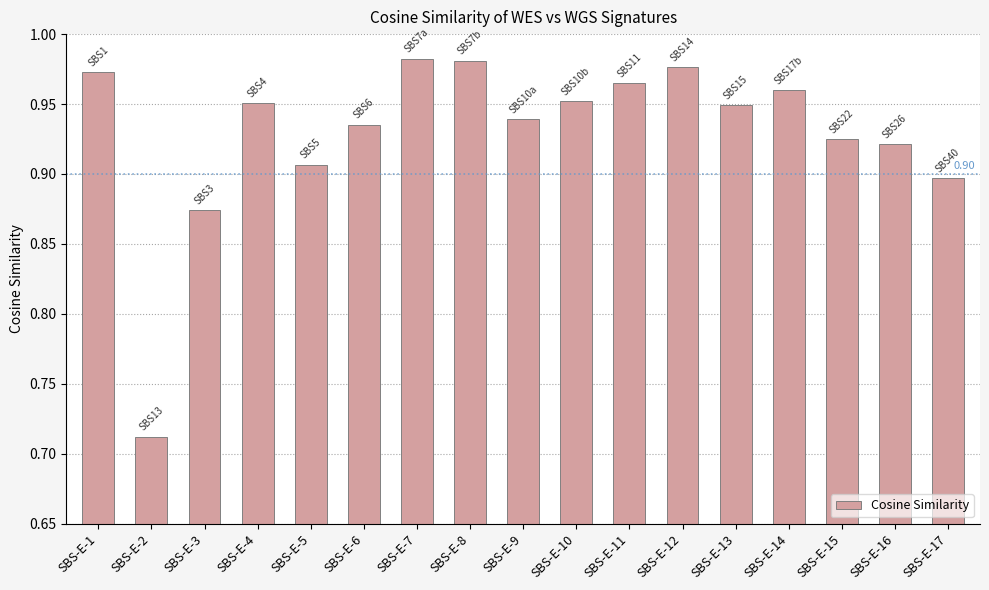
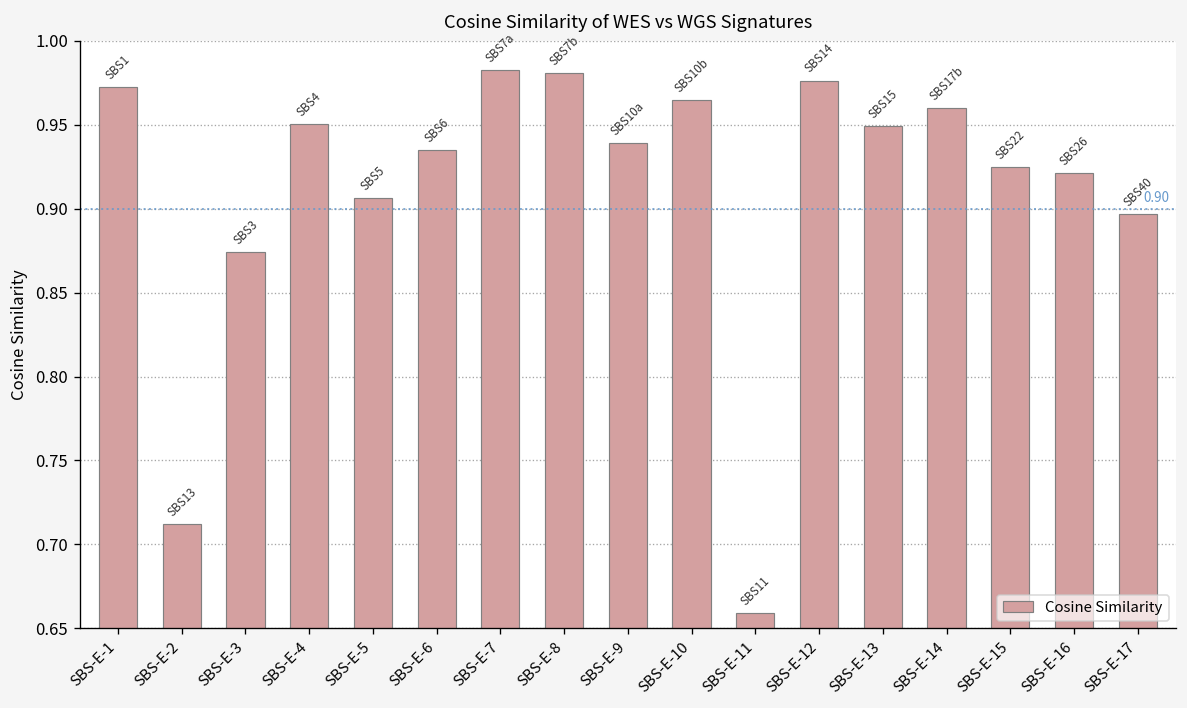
  {
    "SBS-E-1": 0.973,
    "SBS-E-2": 0.712,
    "SBS-E-3": 0.874,
    "SBS-E-4": 0.950,
    "SBS-E-5": 0.907,
    "SBS-E-6": 0.935,
    "SBS-E-7": 0.983,
    "SBS-E-8": 0.981,
    "SBS-E-9": 0.939,
-   "SBS-E-10": 0.952,
-   "SBS-E-11": 0.965,
+   "SBS-E-10": 0.965,
+   "SBS-E-11": 0.659,
    "SBS-E-12": 0.976,
    "SBS-E-13": 0.949,
    "SBS-E-14": 0.960,
    "SBS-E-15": 0.925,
    "SBS-E-16": 0.921
  }
